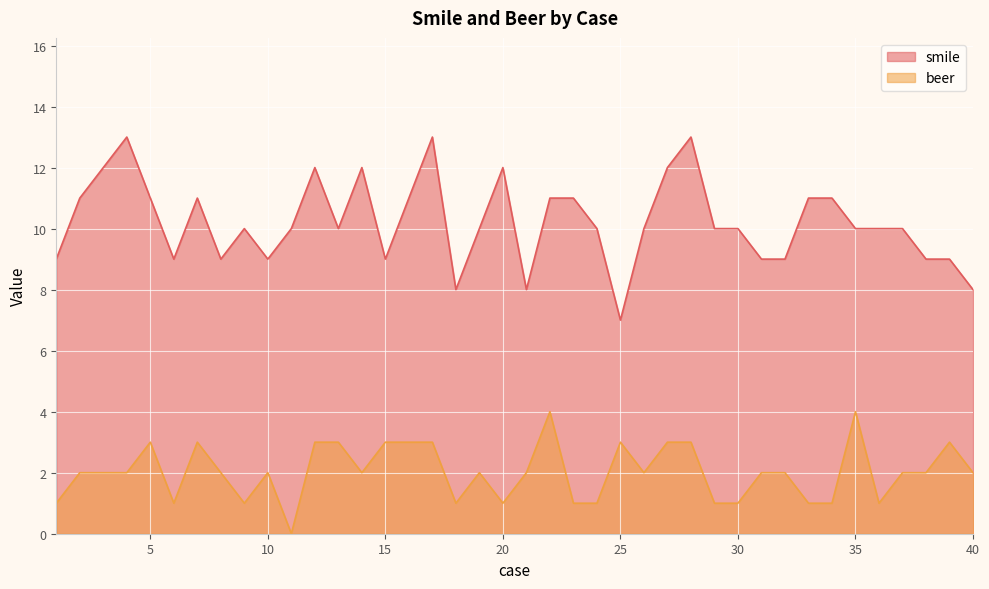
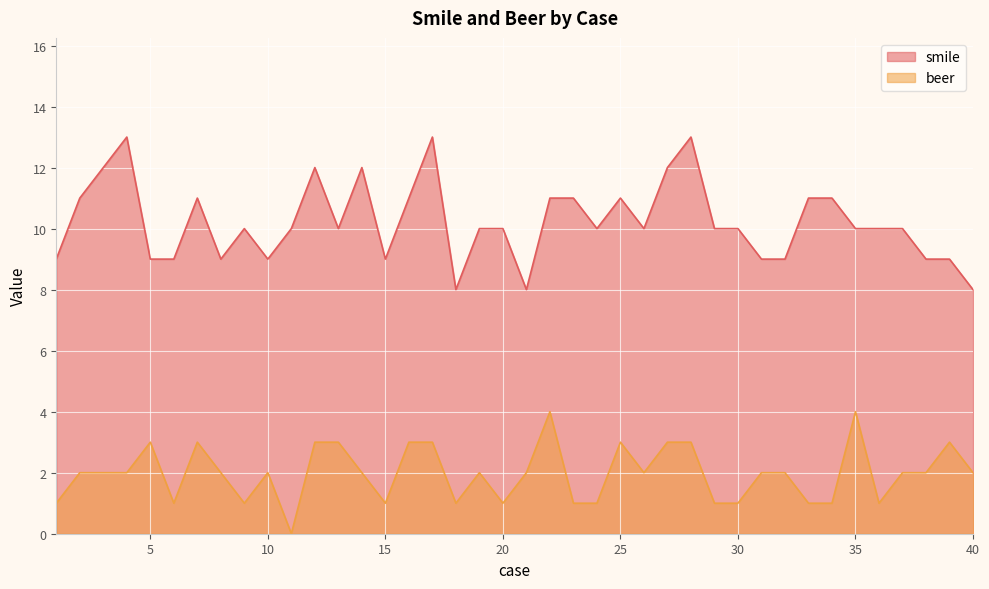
  {
    "smile": {
-     "5": 11,
+     "5": 9,
      "10": 9,
      "15": 9,
-     "20": 12,
-     "25": 7,
+     "20": 10,
+     "25": 11,
      "30": 10,
      "35": 10,
      "40": 8
    },
    "beer": {
      "5": 3,
      "10": 2,
-     "15": 3,
+     "15": 1,
      "20": 1,
      "25": 3,
      "30": 1,
      "35": 4,
      "40": 2
    }
  }
